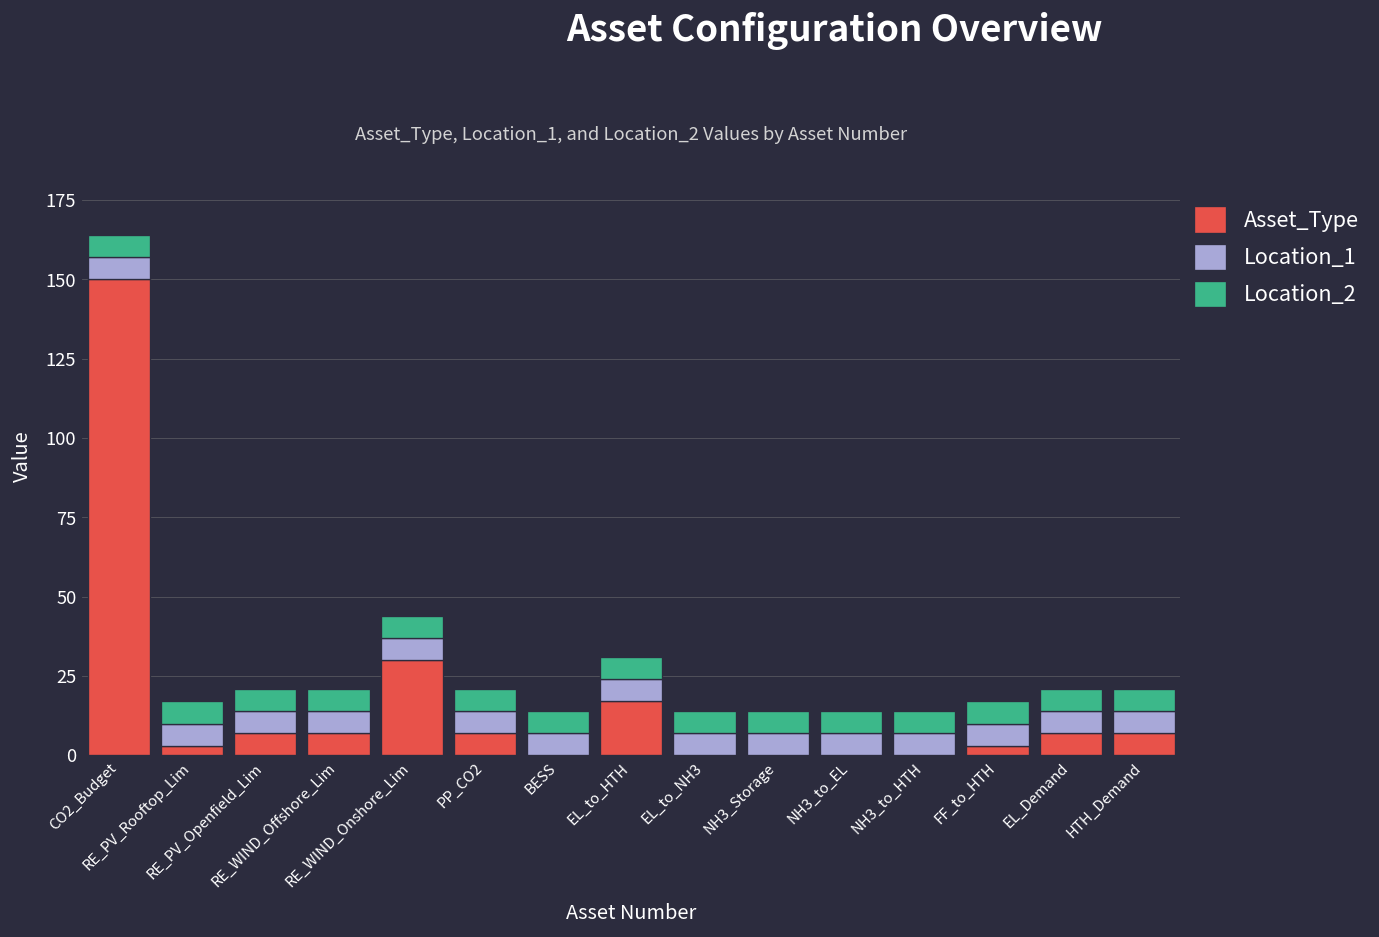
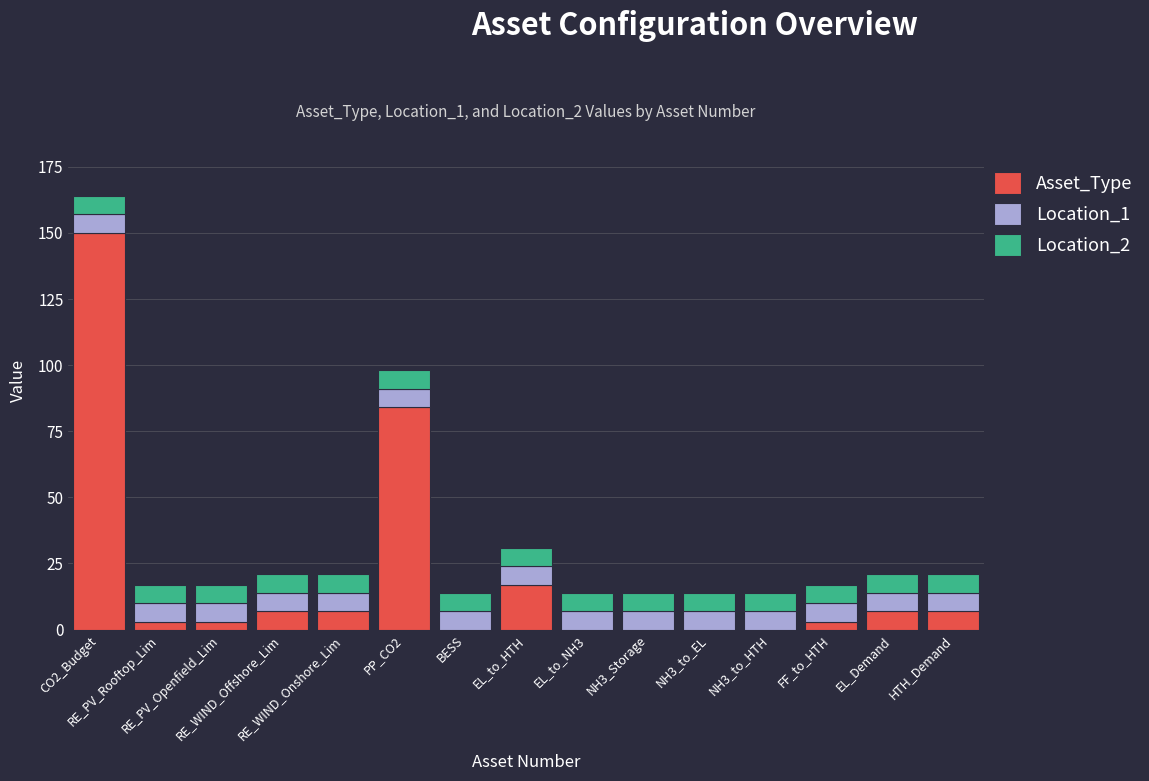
  {
    "Asset_Type": {
      "CO2_Budget": 150,
      "RE_PV_Rooftop_Lim": 3,
-     "RE_PV_Openfield_Lim": 7,
+     "RE_PV_Openfield_Lim": 3,
      "RE_WIND_Offshore_Lim": 7,
-     "RE_WIND_Onshore_Lim": 30,
-     "PP_CO2": 7,
+     "RE_WIND_Onshore_Lim": 7,
+     "PP_CO2": 84,
      "BESS": 0,
      "EL_to_HTH": 17,
      "EL_to_NH3": 0,
      "NH3_Storage": 0,
      "NH3_to_EL": 0,
      "NH3_to_HTH": 0,
      "FF_to_HTH": 3,
      "EL_Demand": 7,
      "HTH_Demand": 7
    },
    "Location_1": {
      "CO2_Budget": 7,
      "RE_PV_Rooftop_Lim": 7,
      "RE_PV_Openfield_Lim": 7,
      "RE_WIND_Offshore_Lim": 7,
      "RE_WIND_Onshore_Lim": 7,
      "PP_CO2": 7,
      "BESS": 7,
      "EL_to_HTH": 7,
      "EL_to_NH3": 7,
      "NH3_Storage": 7,
      "NH3_to_EL": 7,
      "NH3_to_HTH": 7,
      "FF_to_HTH": 7,
      "EL_Demand": 7,
      "HTH_Demand": 7
    },
    "Location_2": {
      "CO2_Budget": 7,
      "RE_PV_Rooftop_Lim": 7,
      "RE_PV_Openfield_Lim": 7,
      "RE_WIND_Offshore_Lim": 7,
      "RE_WIND_Onshore_Lim": 7,
      "PP_CO2": 7,
      "BESS": 7,
      "EL_to_HTH": 7,
      "EL_to_NH3": 7,
      "NH3_Storage": 7,
      "NH3_to_EL": 7,
      "NH3_to_HTH": 7,
      "FF_to_HTH": 7,
      "EL_Demand": 7,
      "HTH_Demand": 7
    }
  }
